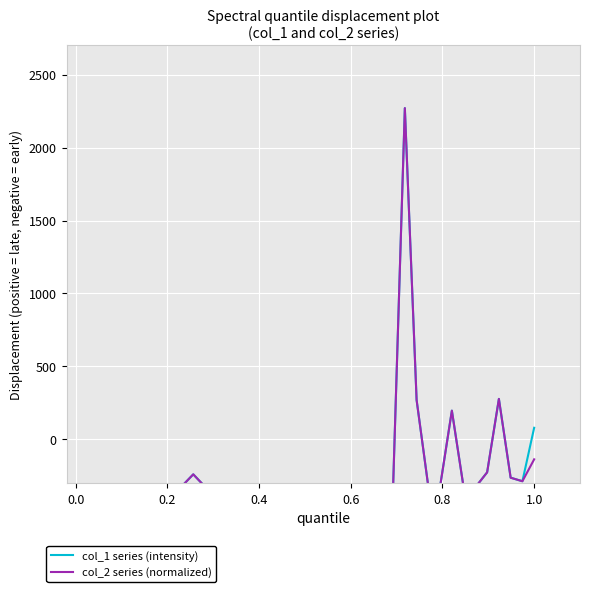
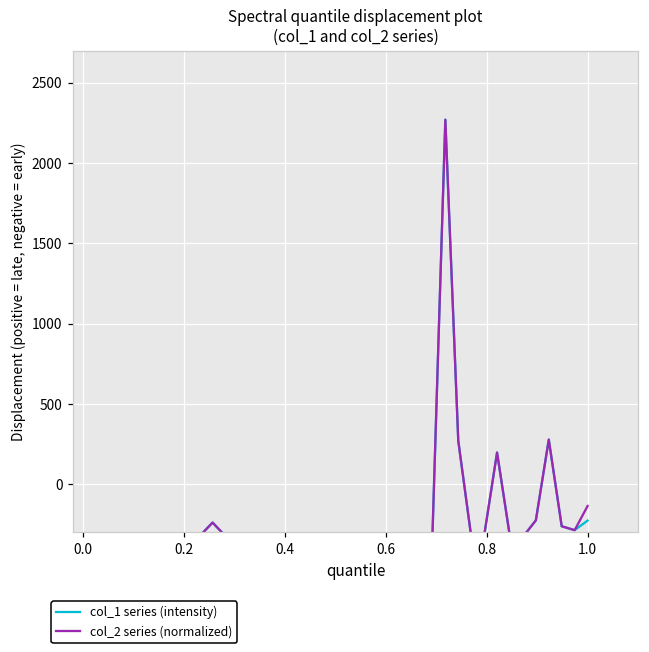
  {
    "col_1 series (intensity)": {
-     "1.0": 80
+     "1.0": -230
    },
    "col_2 series (normalized)": {
      "1.0": -140
    }
  }
